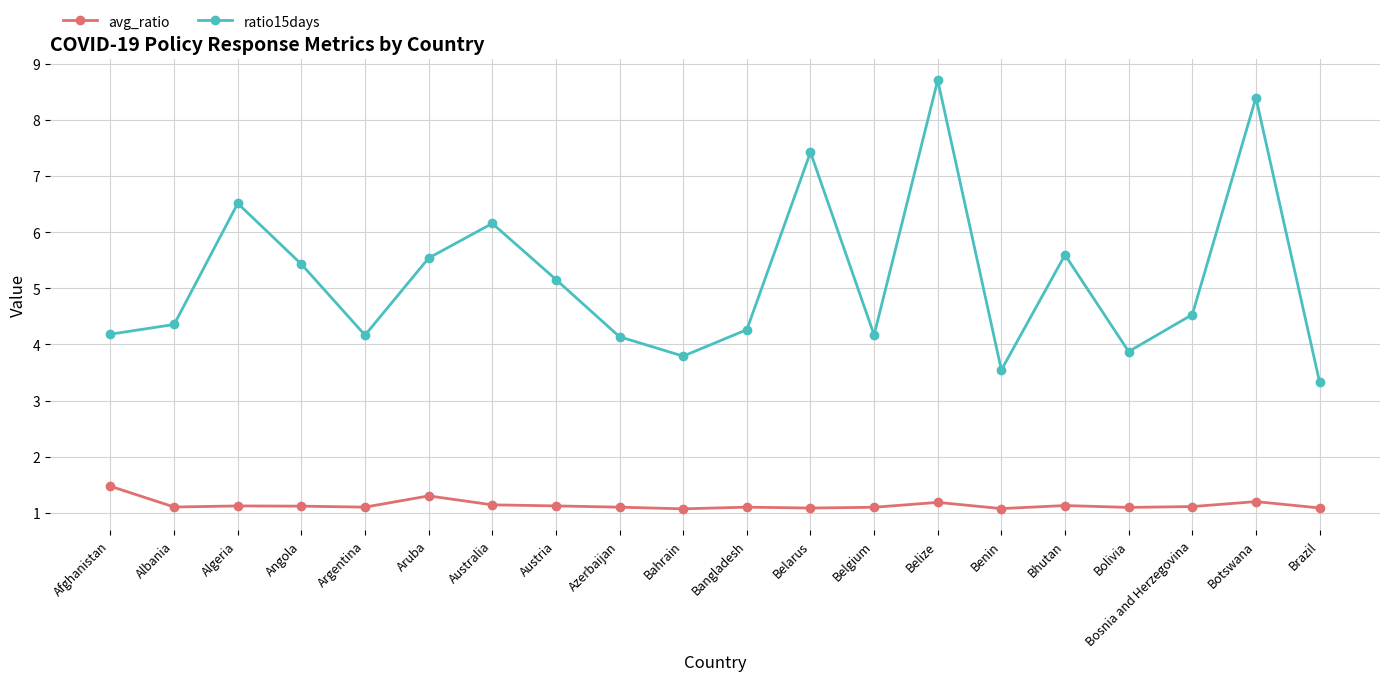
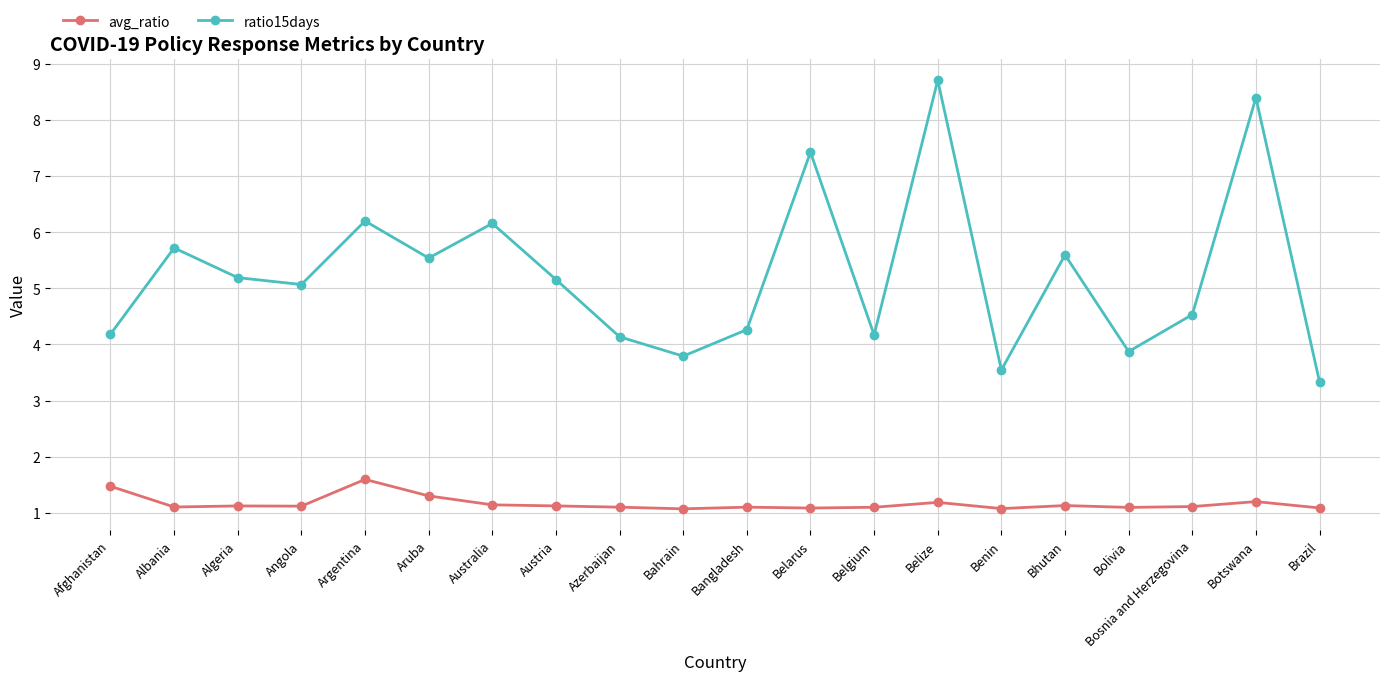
  {
    "avg_ratio": {
      "Afghanistan": 1.5,
      "Albania": 1.1,
      "Algeria": 1.1,
      "Angola": 1.1,
-     "Argentina": 1.1,
+     "Argentina": 1.6,
      "Aruba": 1.3,
      "Australia": 1.1,
      "Austria": 1.1,
      "Azerbaijan": 1.1,
      "Bahrain": 1.1,
      "Bangladesh": 1.1,
      "Belarus": 1.1,
      "Belgium": 1.1,
      "Belize": 1.2,
      "Benin": 1.1,
      "Bhutan": 1.1,
      "Bolivia": 1.1,
      "Bosnia and Herzegovina": 1.1,
      "Botswana": 1.2,
      "Brazil": 1.1
    },
    "ratio15days": {
      "Afghanistan": 4.2,
-     "Albania": 4.4,
-     "Algeria": 6.5,
-     "Angola": 5.4,
-     "Argentina": 4.2,
+     "Albania": 5.7,
+     "Algeria": 5.2,
+     "Angola": 5.1,
+     "Argentina": 6.2,
      "Aruba": 5.5,
      "Australia": 6.2,
      "Austria": 5.2,
      "Azerbaijan": 4.1,
      "Bahrain": 3.8,
      "Bangladesh": 4.3,
      "Belarus": 7.4,
      "Belgium": 4.2,
      "Belize": 8.7,
      "Benin": 3.5,
      "Bhutan": 5.6,
      "Bolivia": 3.9,
      "Bosnia and Herzegovina": 4.5,
      "Botswana": 8.4,
      "Brazil": 3.3
    }
  }
